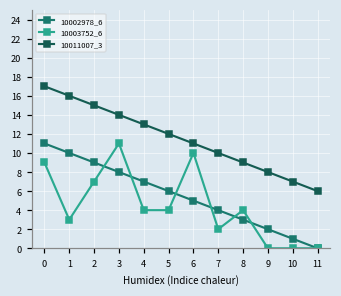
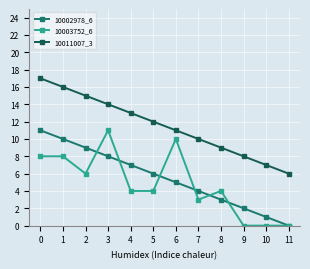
  {
    "10003752_6": {
-     "0": 9,
-     "1": 3,
-     "2": 7,
+     "0": 8,
+     "1": 8,
+     "2": 6,
      "3": 11,
      "4": 4,
      "5": 4,
      "6": 10,
-     "7": 2,
+     "7": 3,
      "8": 4,
      "9": 0,
      "10": 0
    }
  }
